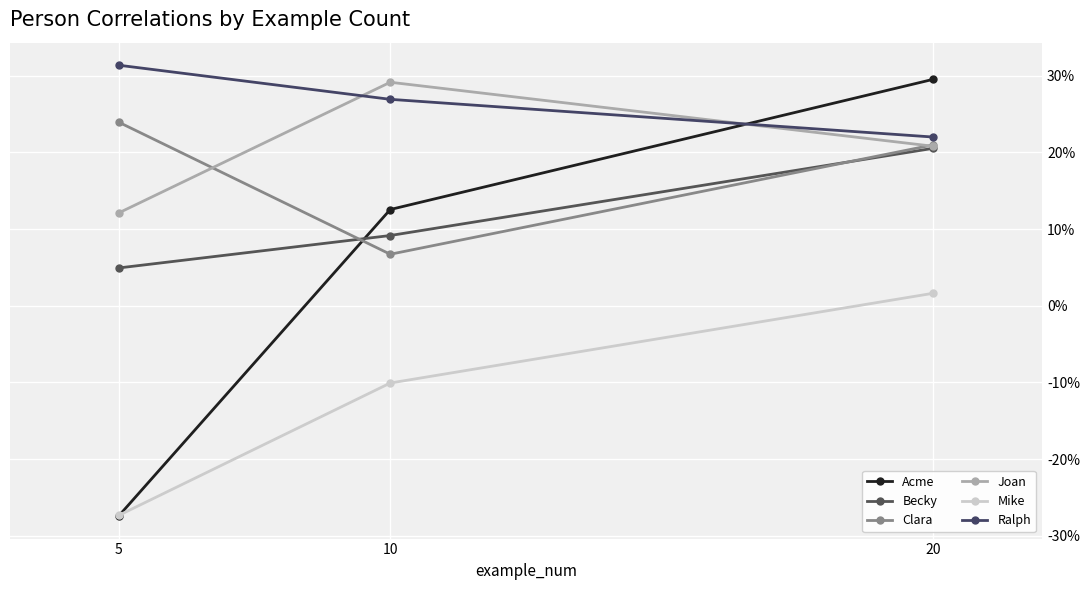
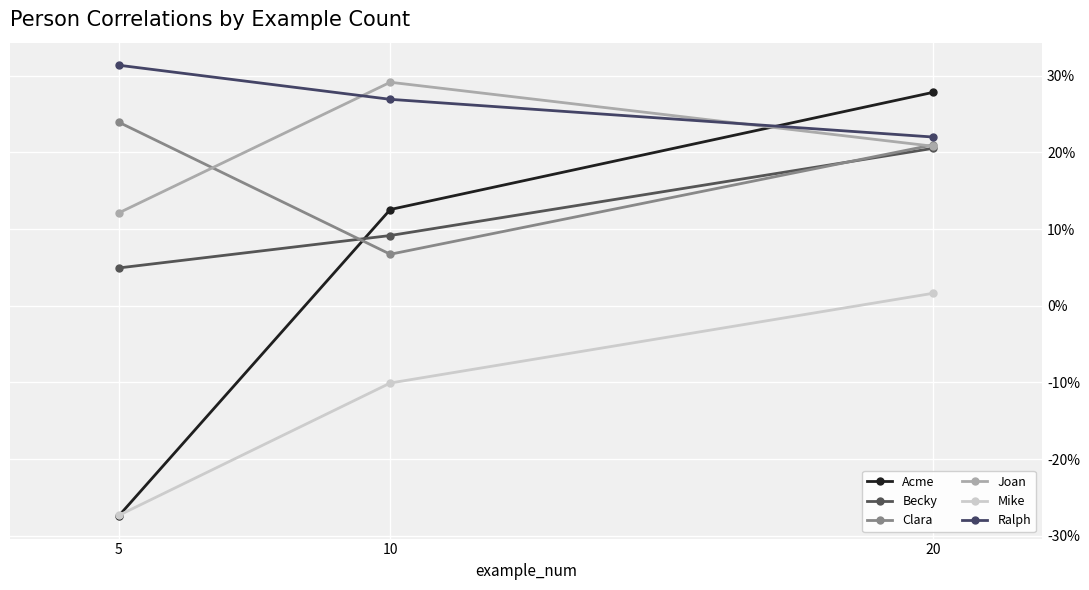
  {
    "Acme": {
      "10": "13%",
-     "20": "30%"
+     "20": "28%"
    }
  }
